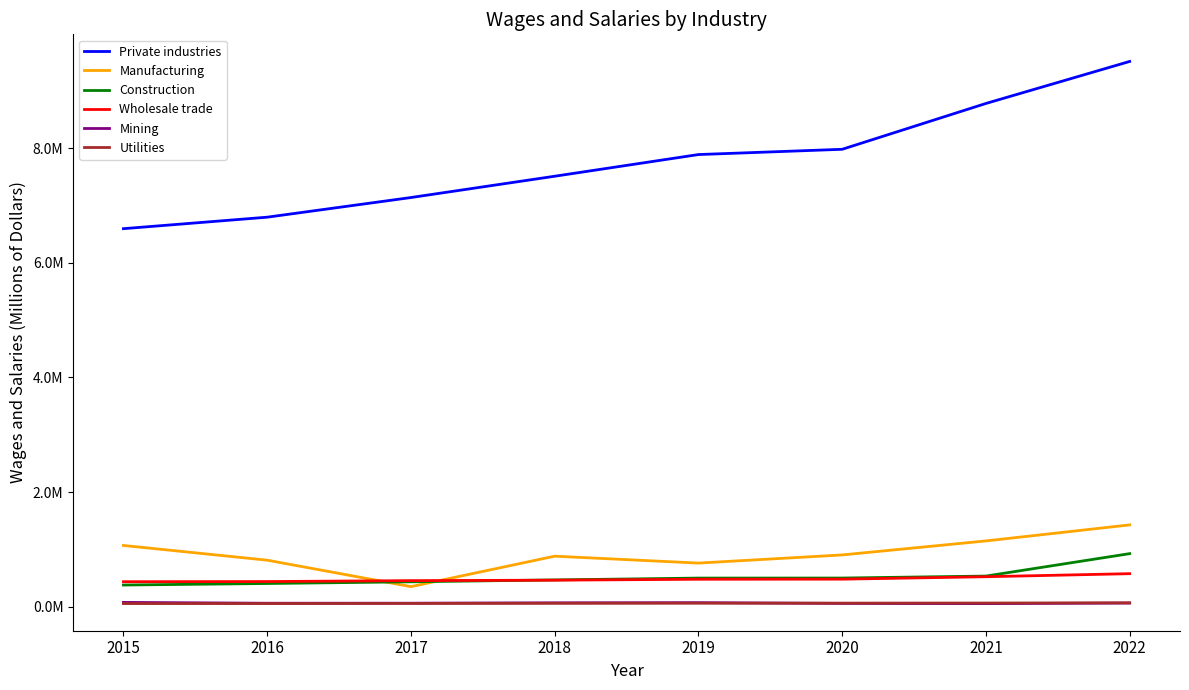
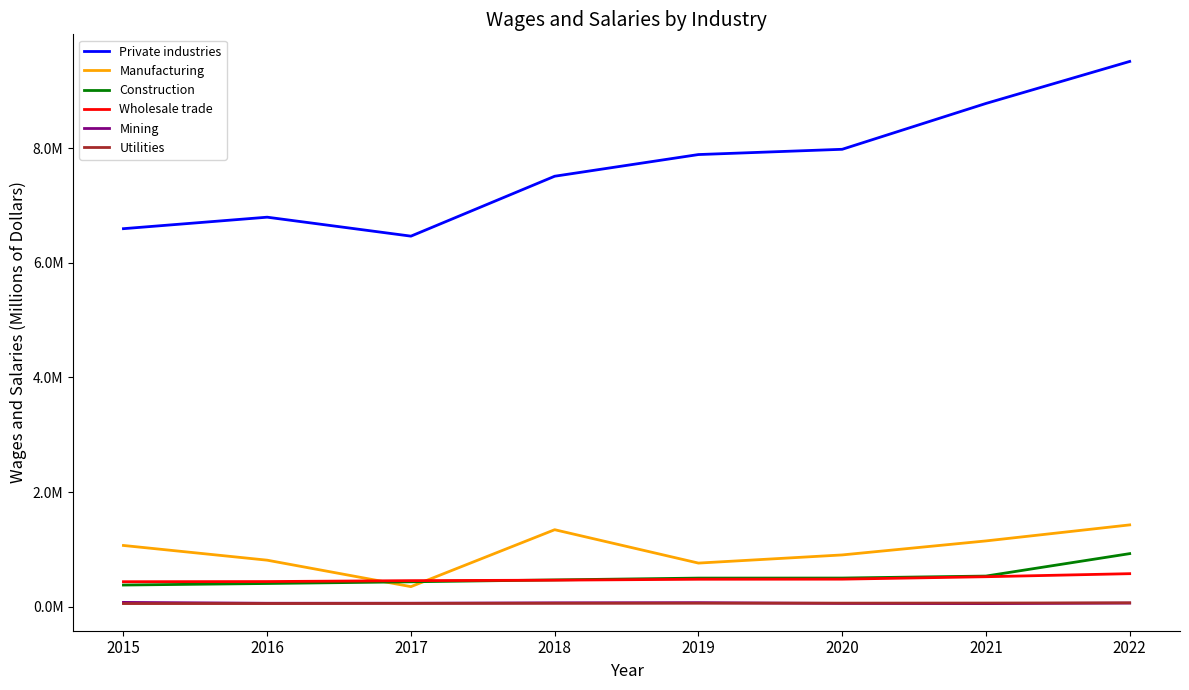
  {
    "Private industries": {
      "2015": 6600000,
      "2016": 6800000,
-     "2017": 7100000,
+     "2017": 6500000,
      "2018": 7500000,
      "2019": 7900000,
      "2020": 8000000,
      "2021": 8800000,
      "2022": 9500000
    },
    "Manufacturing": {
      "2015": 1100000,
      "2016": 800000,
      "2017": 400000,
-     "2018": 900000,
+     "2018": 1300000,
      "2019": 800000,
      "2020": 900000,
      "2021": 1100000,
      "2022": 1400000
    },
    "Construction": {
      "2015": 400000,
      "2022": 900000
    },
    "Wholesale trade": {
      "2015": 400000,
      "2022": 600000
    }
  }
